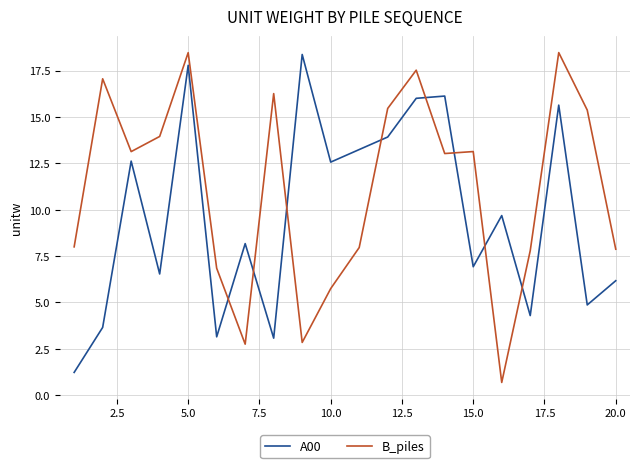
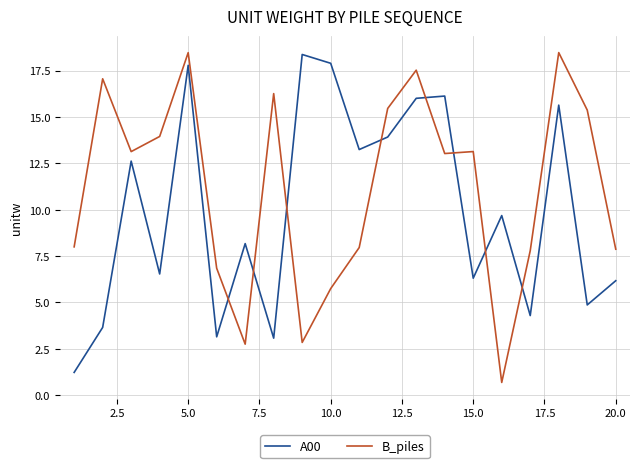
  {
    "A00": {
      "5.0": 17.8,
-     "10.0": 12.6,
-     "15.0": 6.9,
+     "10.0": 17.9,
+     "15.0": 6.3,
      "20.0": 6.2
    },
    "B_piles": {
      "5.0": 18.5,
      "10.0": 5.7,
      "15.0": 13.1,
      "20.0": 7.9
    }
  }
